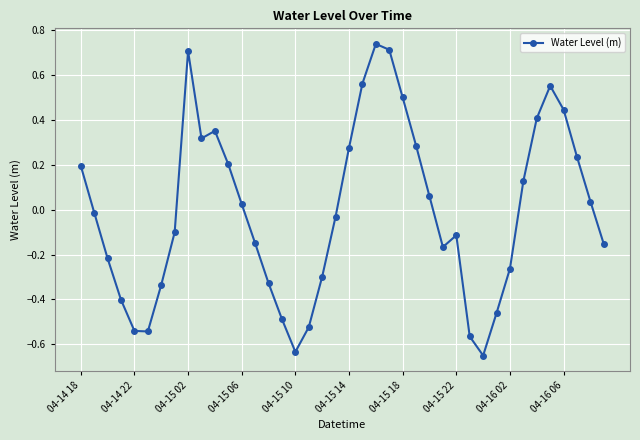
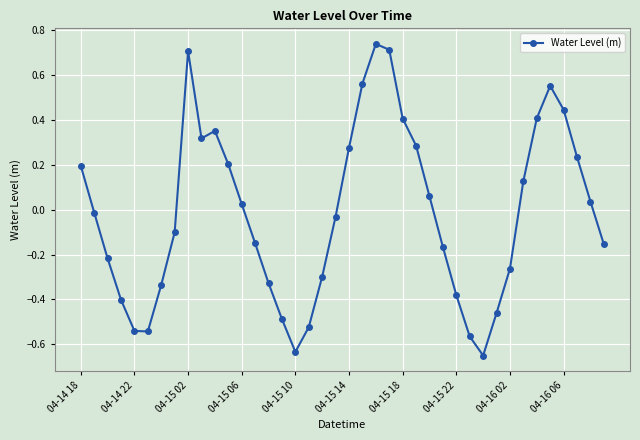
  {
    "04-14 18": 0.20,
    "04-14 22": -0.54,
    "04-15 02": 0.71,
    "04-15 06": 0.02,
    "04-15 10": -0.63,
    "04-15 14": 0.28,
-   "04-15 18": 0.50,
-   "04-15 22": -0.11,
+   "04-15 18": 0.41,
+   "04-15 22": -0.38,
    "04-16 02": -0.26,
    "04-16 06": 0.44
  }
